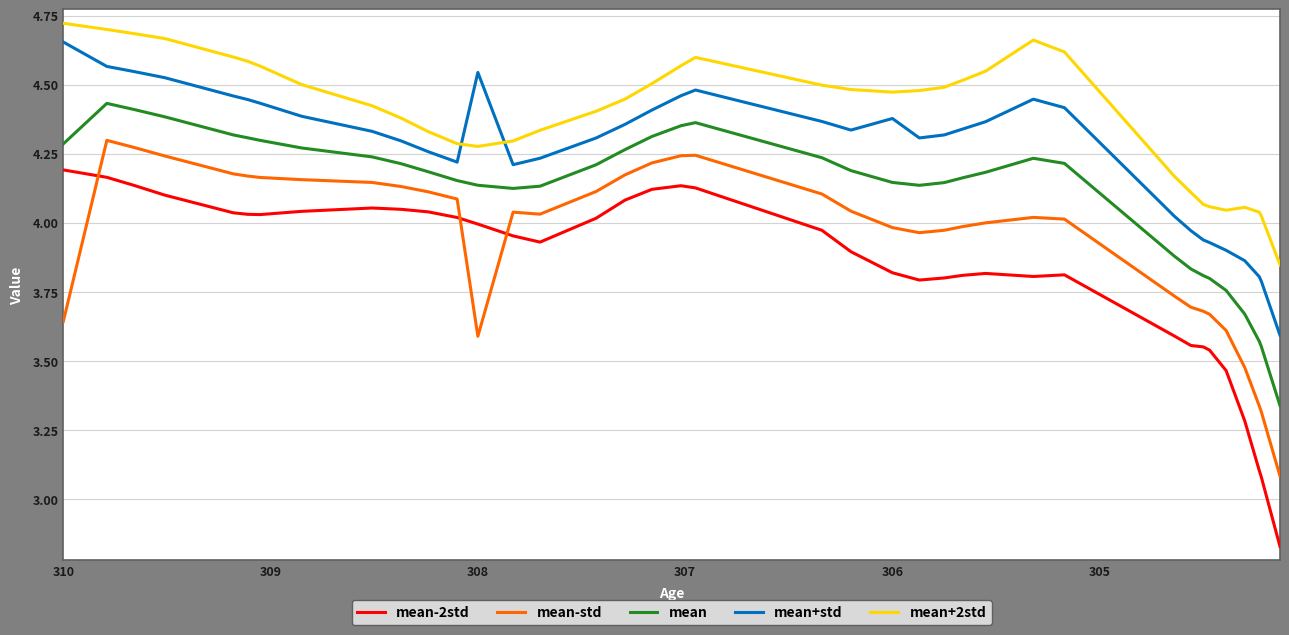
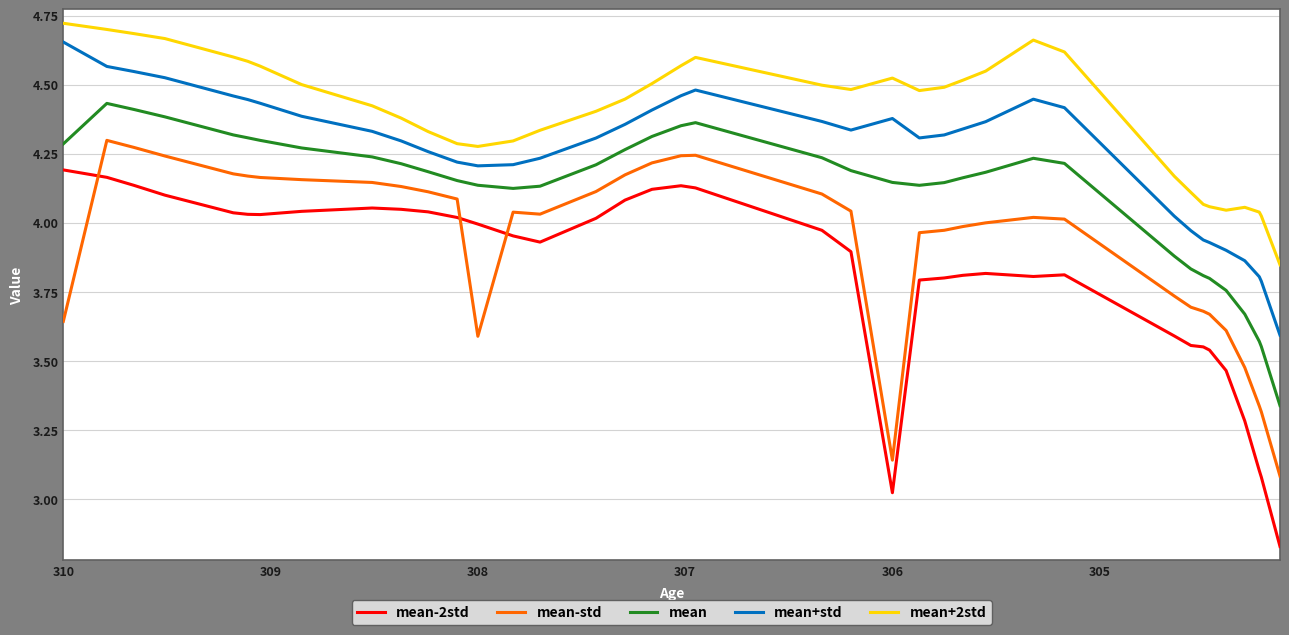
  {
    "mean-2std": {
      "310": 4.19,
      "308": 4.00,
-     "306": 3.82
+     "306": 3.02
    },
    "mean-std": {
      "310": 3.64,
      "308": 3.59,
-     "306": 3.98
+     "306": 3.14
    },
    "mean": {
      "310": 4.29,
      "308": 4.14,
      "306": 4.15
    },
    "mean+std": {
      "310": 4.65,
-     "308": 4.54,
+     "308": 4.21,
      "306": 4.38
    },
    "mean+2std": {
      "310": 4.72,
      "308": 4.28,
-     "306": 4.47
+     "306": 4.52
    }
  }
